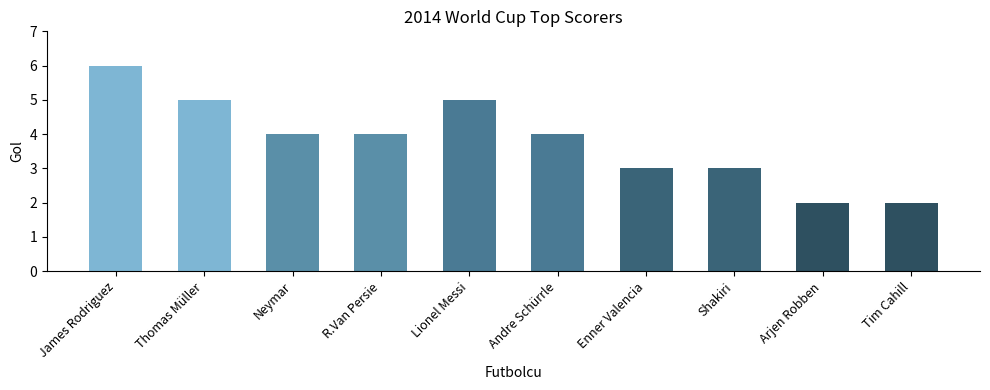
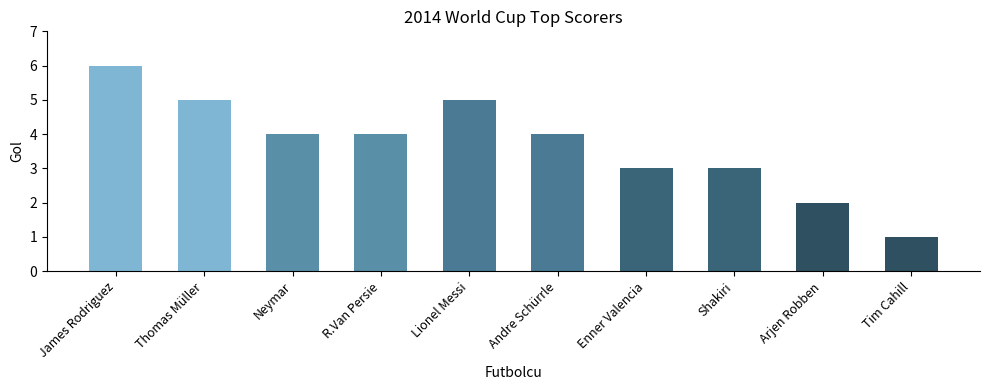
  {
    "James Rodriguez": 6,
    "Thomas Müller": 5,
    "Neymar": 4,
    "R.Van Persie": 4,
    "Lionel Messi": 5,
    "Andre Schürrle": 4,
    "Enner Valencia": 3,
    "Shakiri": 3,
    "Arjen Robben": 2,
-   "Tim Cahill": 2
+   "Tim Cahill": 1
  }
